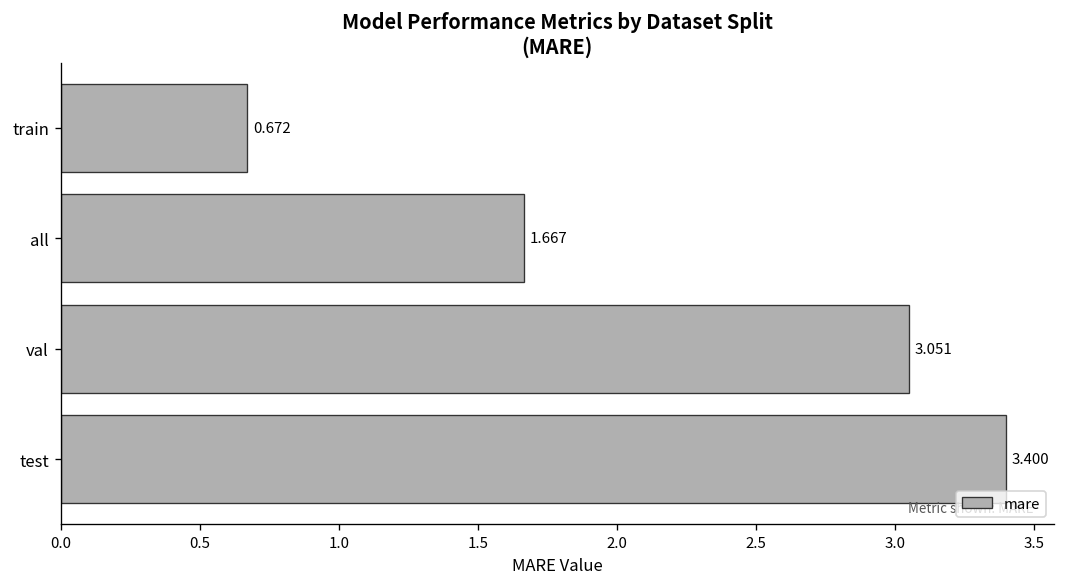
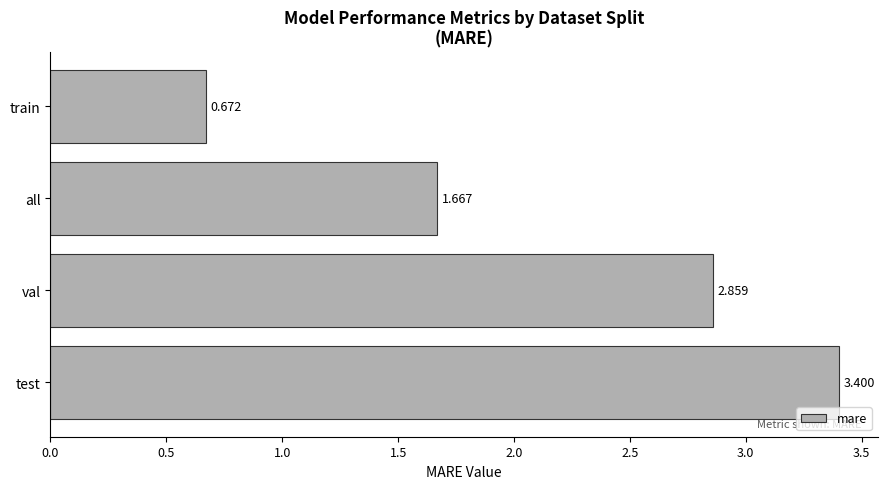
  {
    "train": 0.672,
    "all": 1.667,
-   "val": 3.051,
+   "val": 2.859,
    "test": 3.400
  }
